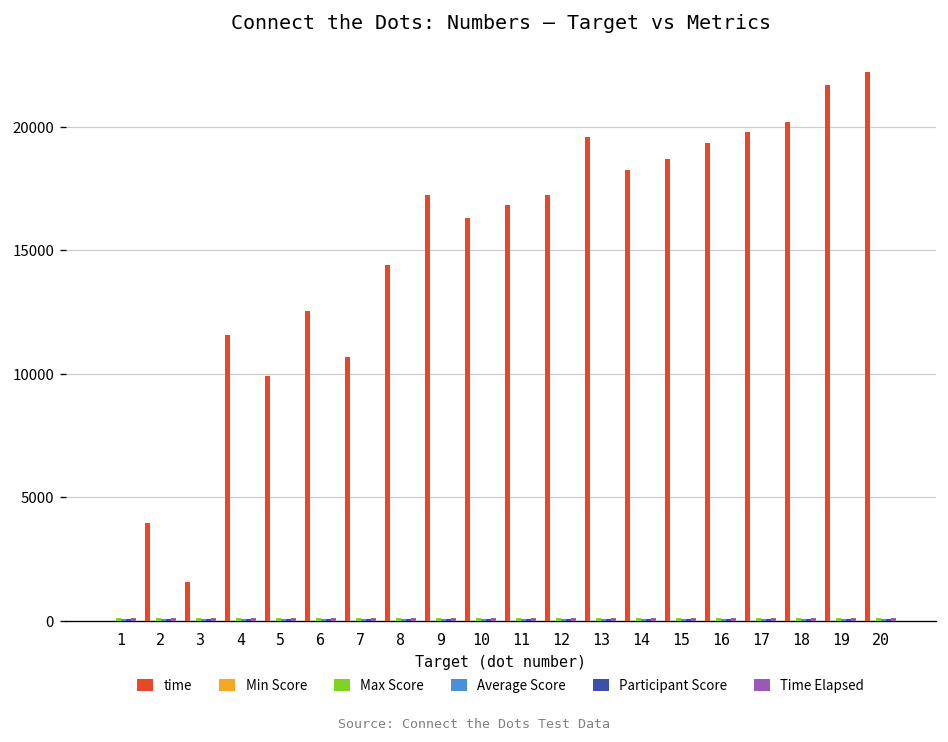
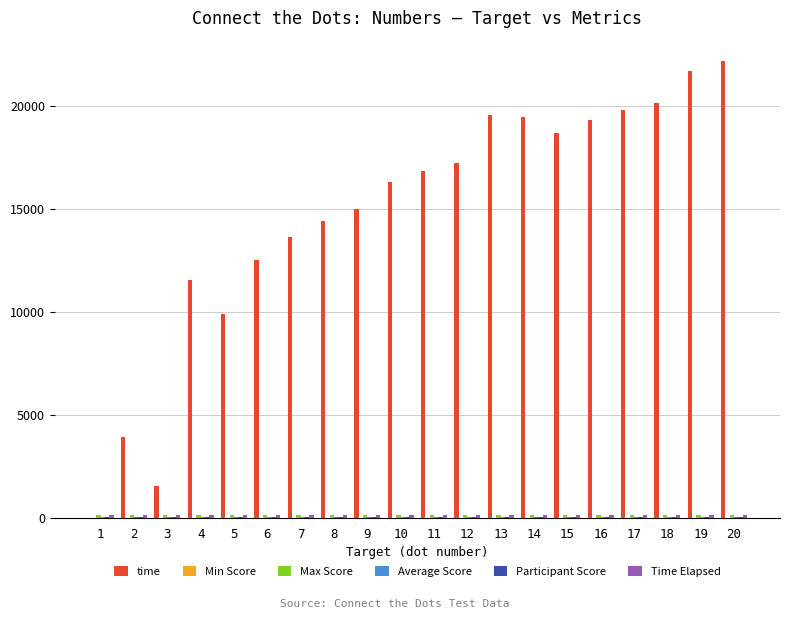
  {
    "time": {
      "1": 0,
      "2": 3900,
      "3": 1600,
      "4": 11500,
      "5": 9900,
      "6": 12500,
-     "7": 10700,
+     "7": 13700,
      "8": 14400,
-     "9": 17200,
+     "9": 15000,
      "10": 16300,
      "11": 16800,
      "12": 17200,
      "13": 19600,
-     "14": 18300,
+     "14": 19500,
      "15": 18700,
      "16": 19300,
      "17": 19800,
      "18": 20200,
      "19": 21700,
      "20": 22200
    },
    "Time Elapsed": {
      "1": 100,
      "2": 100,
      "3": 100,
      "4": 100,
      "5": 100,
      "6": 100,
      "7": 100,
      "8": 100,
      "9": 100,
      "10": 100,
      "11": 100,
      "12": 100,
      "13": 100,
      "14": 100,
      "15": 100,
      "16": 100,
      "17": 100,
      "18": 100,
      "19": 100,
      "20": 100
    }
  }
